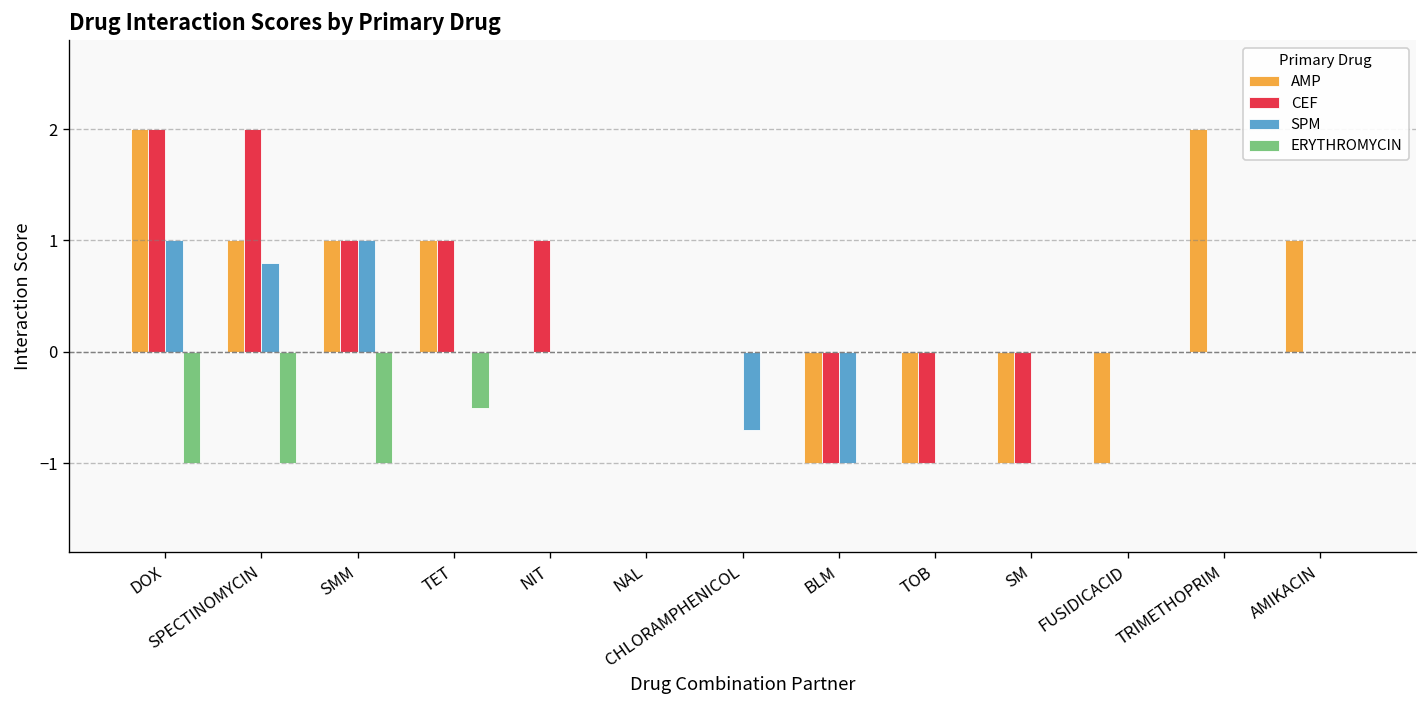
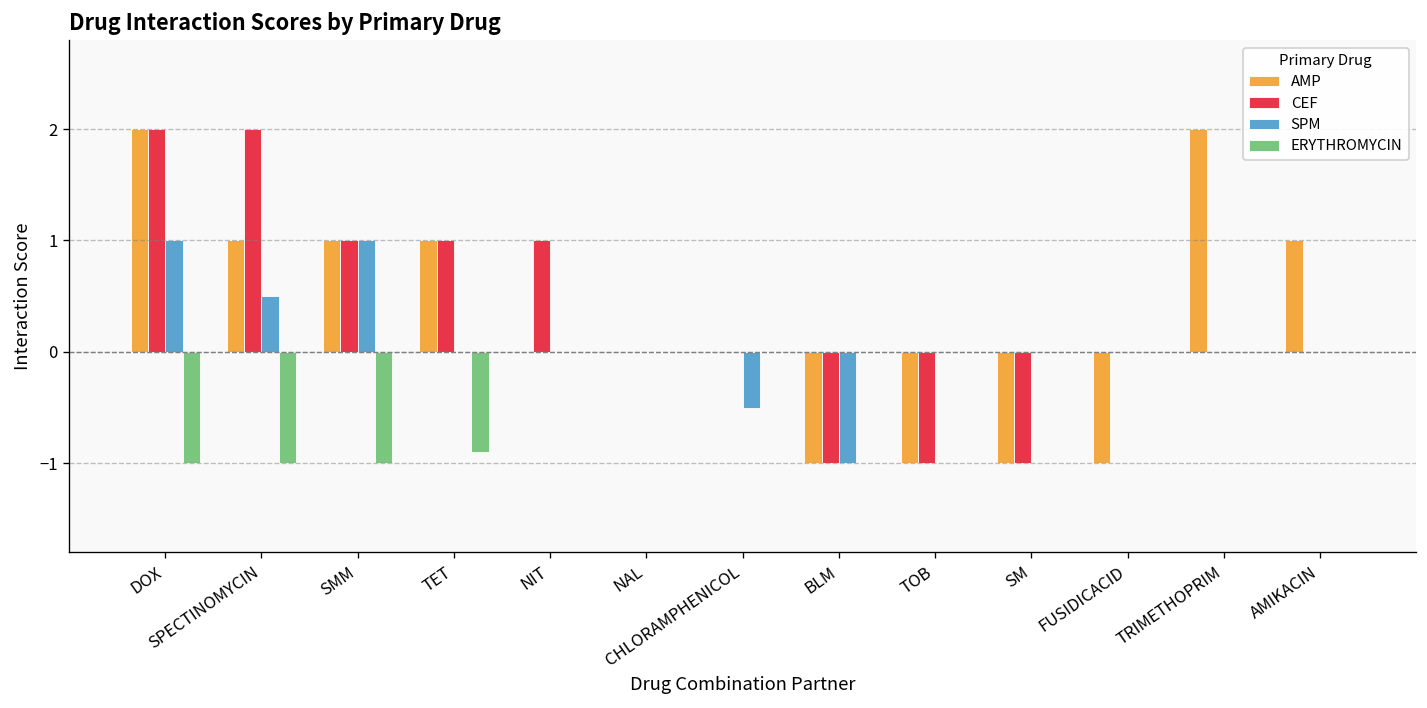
  {
    "AMP": {
      "DOX": 2.0,
      "SPECTINOMYCIN": 1.0,
      "SMM": 1.0,
      "TET": 1.0,
      "NIT": 0.0,
      "NAL": 0.0,
      "CHLORAMPHENICOL": 0.0,
      "BLM": -1.0,
      "TOB": -1.0,
      "SM": -1.0,
      "FUSIDICACID": -1.0,
      "TRIMETHOPRIM": 2.0,
      "AMIKACIN": 1.0
    },
    "CEF": {
      "DOX": 2.0,
      "SPECTINOMYCIN": 2.0,
      "SMM": 1.0,
      "TET": 1.0,
      "NIT": 1.0,
      "NAL": 0.0,
      "CHLORAMPHENICOL": 0.0,
      "BLM": -1.0,
      "TOB": -1.0,
      "SM": -1.0,
      "FUSIDICACID": 0.0,
      "TRIMETHOPRIM": 0.0,
      "AMIKACIN": 0.0
    },
    "SPM": {
      "DOX": 1.0,
-     "SPECTINOMYCIN": 0.8,
+     "SPECTINOMYCIN": 0.5,
      "SMM": 1.0,
      "TET": 0.0,
      "NIT": 0.0,
      "NAL": 0.0,
-     "CHLORAMPHENICOL": -0.7,
+     "CHLORAMPHENICOL": -0.5,
      "BLM": -1.0,
      "TOB": 0.0,
      "SM": 0.0,
      "FUSIDICACID": 0.0,
      "TRIMETHOPRIM": 0.0,
      "AMIKACIN": 0.0
    },
    "ERYTHROMYCIN": {
      "DOX": -1.0,
      "SPECTINOMYCIN": -1.0,
      "SMM": -1.0,
-     "TET": -0.5,
+     "TET": -0.9,
      "NIT": 0.0,
      "NAL": 0.0,
      "CHLORAMPHENICOL": 0.0,
      "BLM": 0.0,
      "TOB": 0.0,
      "SM": 0.0,
      "FUSIDICACID": 0.0,
      "TRIMETHOPRIM": 0.0,
      "AMIKACIN": 0.0
    }
  }
